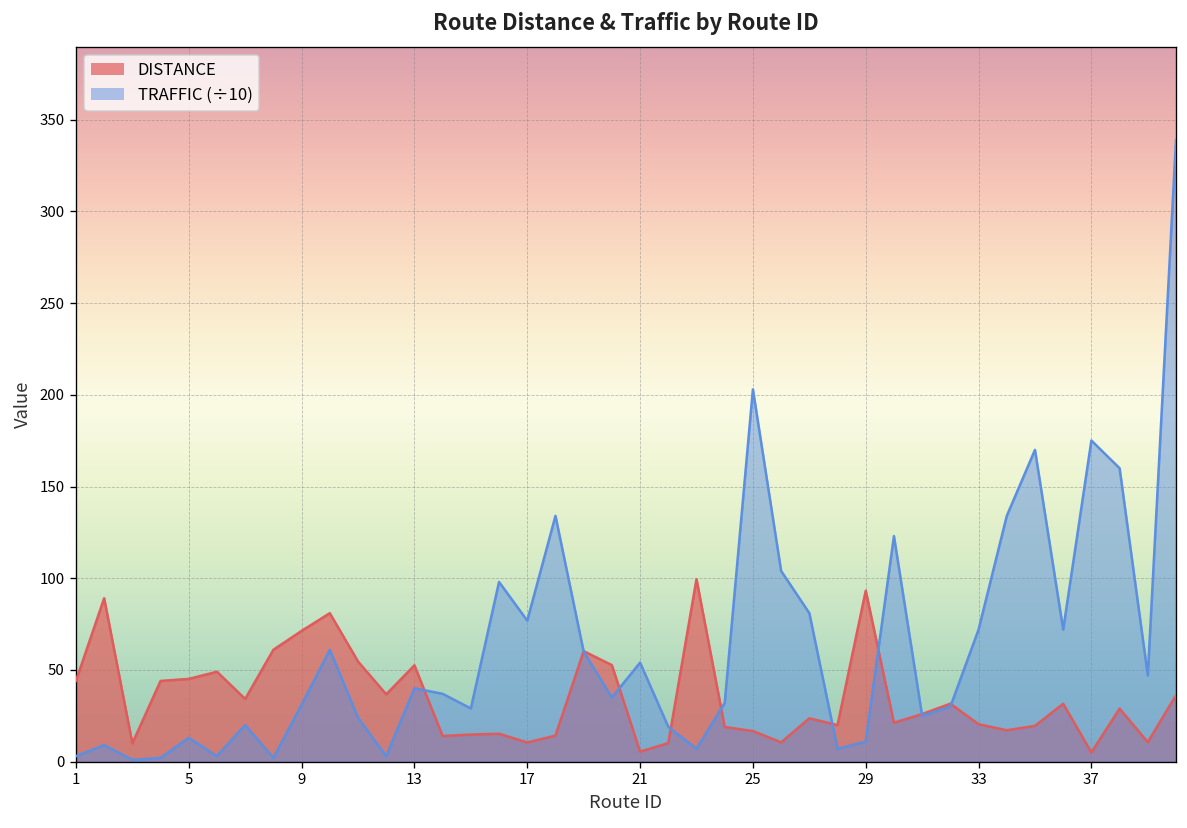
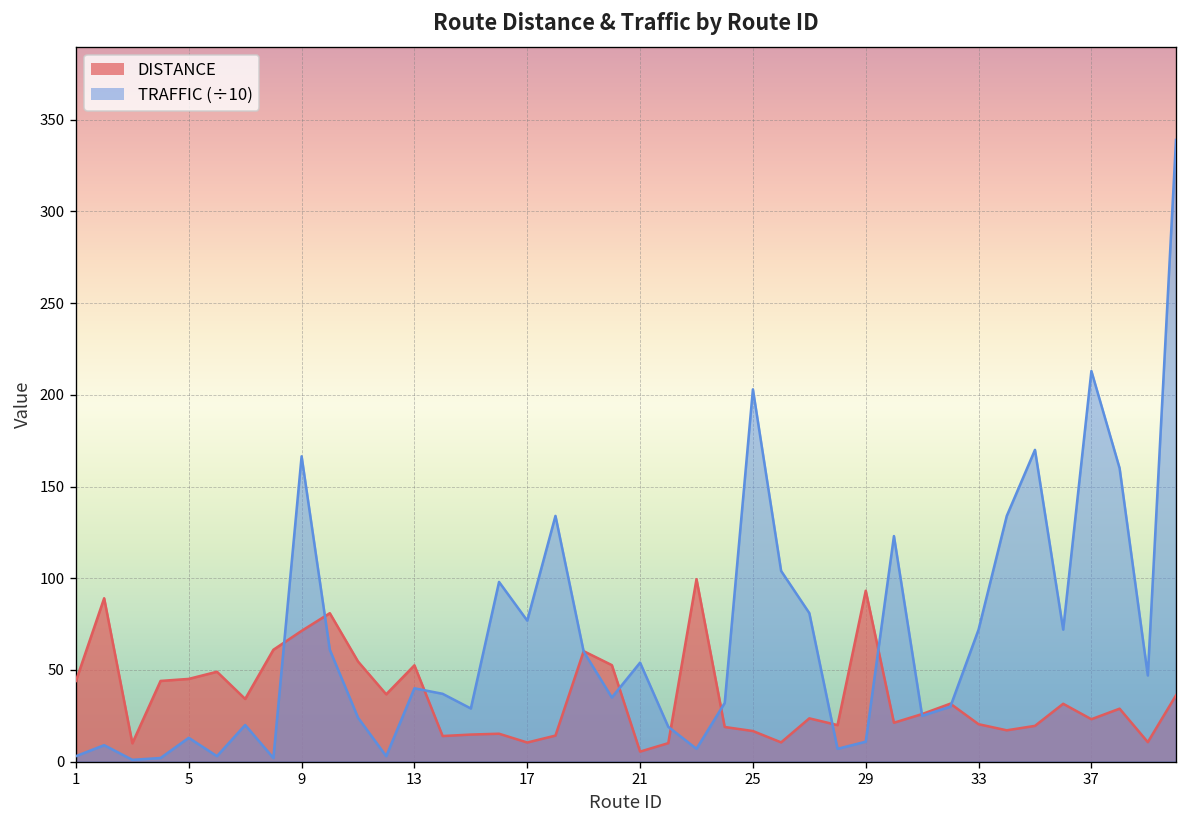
  {
    "DISTANCE": {
      "1": 44,
      "5": 45,
      "9": 71,
      "13": 53,
      "17": 10,
      "21": 5,
      "25": 17,
      "29": 93,
      "33": 20,
-     "37": 5
+     "37": 23
    },
    "TRAFFIC (÷10)": {
      "1": 3,
      "5": 13,
-     "9": 31,
+     "9": 167,
      "13": 40,
      "17": 77,
      "21": 54,
      "25": 203,
      "29": 11,
      "33": 72,
-     "37": 175
+     "37": 213
    }
  }
